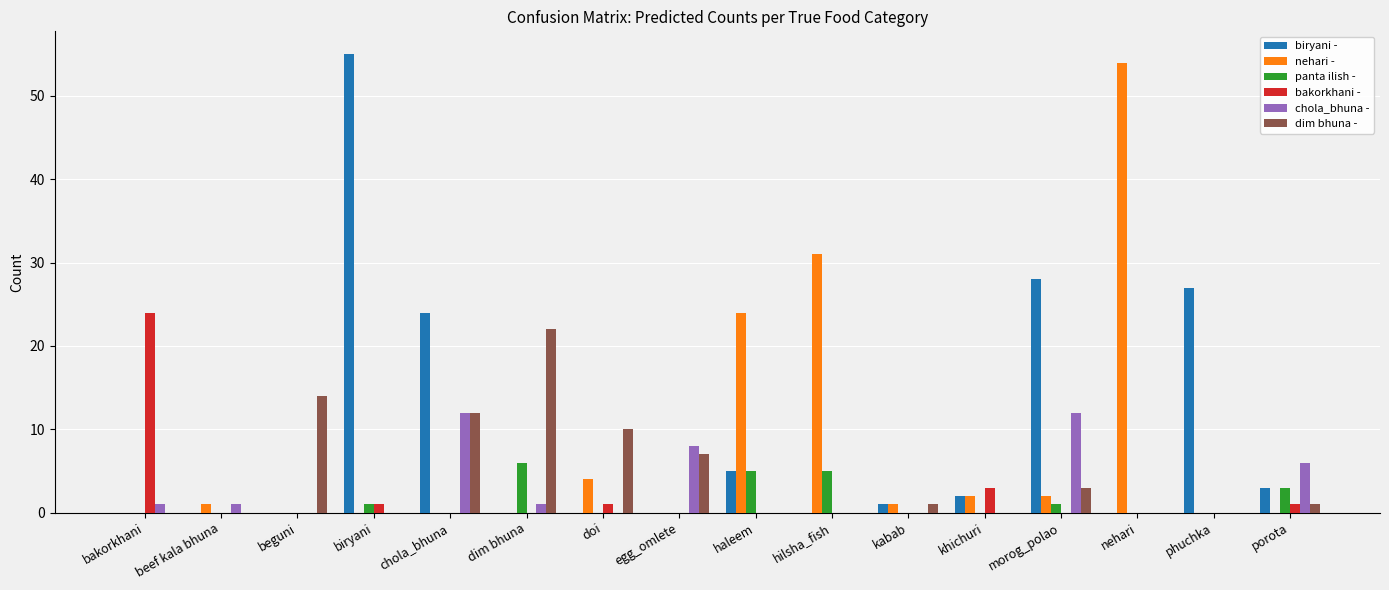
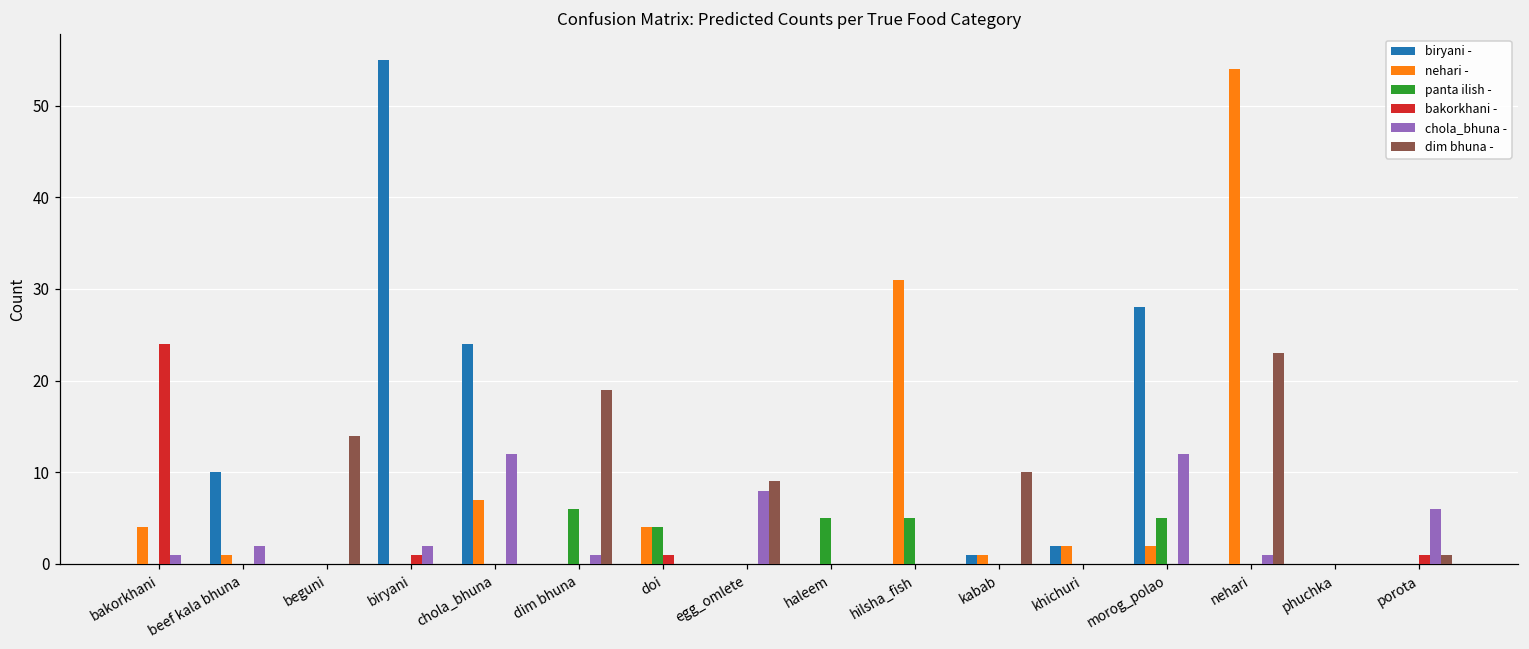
  {
    "biryani -": {
      "bakorkhani": 0,
-     "beef kala bhuna": 0,
+     "beef kala bhuna": 10,
      "beguni": 0,
      "biryani": 55,
      "chola_bhuna": 24,
      "dim bhuna": 0,
      "doi": 0,
      "egg_omlete": 0,
-     "haleem": 5,
+     "haleem": 0,
      "hilsha_fish": 0,
      "kabab": 1,
      "khichuri": 2,
      "morog_polao": 28,
      "nehari": 0,
-     "phuchka": 27,
-     "porota": 3
+     "phuchka": 0,
+     "porota": 0
    },
    "nehari -": {
-     "bakorkhani": 0,
+     "bakorkhani": 4,
      "beef kala bhuna": 1,
      "beguni": 0,
      "biryani": 0,
-     "chola_bhuna": 0,
+     "chola_bhuna": 7,
      "dim bhuna": 0,
      "doi": 4,
      "egg_omlete": 0,
-     "haleem": 24,
+     "haleem": 0,
      "hilsha_fish": 31,
      "kabab": 1,
      "khichuri": 2,
      "morog_polao": 2,
      "nehari": 54,
      "phuchka": 0,
      "porota": 0
    },
    "panta ilish -": {
      "bakorkhani": 0,
      "beef kala bhuna": 0,
      "beguni": 0,
-     "biryani": 1,
+     "biryani": 0,
      "chola_bhuna": 0,
      "dim bhuna": 6,
-     "doi": 0,
+     "doi": 4,
      "egg_omlete": 0,
      "haleem": 5,
      "hilsha_fish": 5,
      "kabab": 0,
      "khichuri": 0,
-     "morog_polao": 1,
+     "morog_polao": 5,
      "nehari": 0,
      "phuchka": 0,
-     "porota": 3
+     "porota": 0
    },
    "bakorkhani -": {
      "bakorkhani": 24,
      "beef kala bhuna": 0,
      "beguni": 0,
      "biryani": 1,
      "chola_bhuna": 0,
      "dim bhuna": 0,
      "doi": 1,
      "egg_omlete": 0,
      "haleem": 0,
      "hilsha_fish": 0,
      "kabab": 0,
-     "khichuri": 3,
+     "khichuri": 0,
      "morog_polao": 0,
      "nehari": 0,
      "phuchka": 0,
      "porota": 1
    },
    "chola_bhuna -": {
      "bakorkhani": 1,
-     "beef kala bhuna": 1,
+     "beef kala bhuna": 2,
      "beguni": 0,
-     "biryani": 0,
+     "biryani": 2,
      "chola_bhuna": 12,
      "dim bhuna": 1,
      "doi": 0,
      "egg_omlete": 8,
      "haleem": 0,
      "hilsha_fish": 0,
      "kabab": 0,
      "khichuri": 0,
      "morog_polao": 12,
-     "nehari": 0,
+     "nehari": 1,
      "phuchka": 0,
      "porota": 6
    },
    "dim bhuna -": {
      "bakorkhani": 0,
      "beef kala bhuna": 0,
      "beguni": 14,
      "biryani": 0,
-     "chola_bhuna": 12,
-     "dim bhuna": 22,
-     "doi": 10,
-     "egg_omlete": 7,
+     "chola_bhuna": 0,
+     "dim bhuna": 19,
+     "doi": 0,
+     "egg_omlete": 9,
      "haleem": 0,
      "hilsha_fish": 0,
-     "kabab": 1,
+     "kabab": 10,
      "khichuri": 0,
-     "morog_polao": 3,
-     "nehari": 0,
+     "morog_polao": 0,
+     "nehari": 23,
      "phuchka": 0,
      "porota": 1
    }
  }
